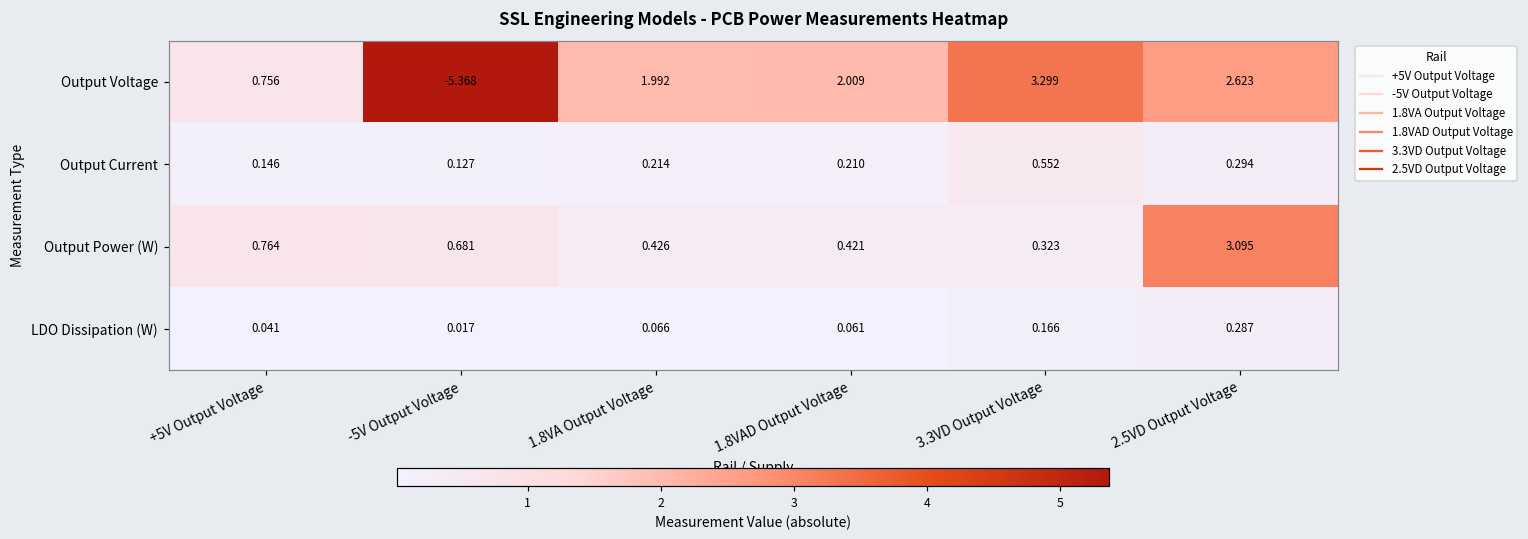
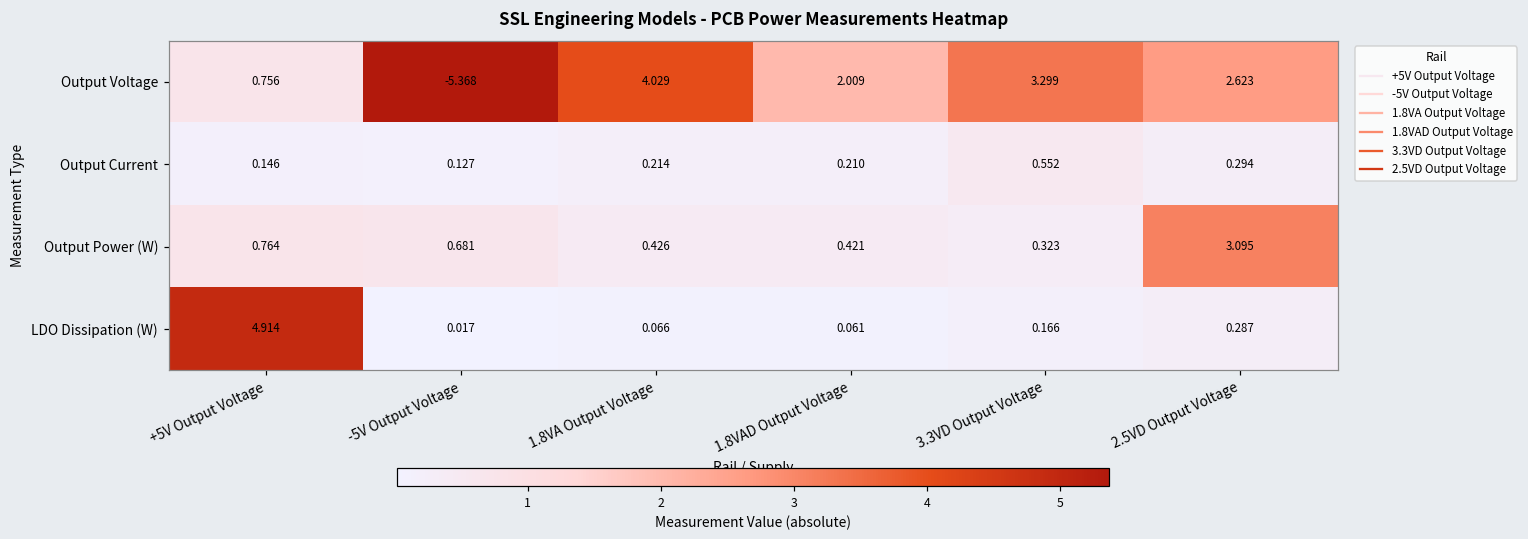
  {
    "Output Voltage": {
      "+5V Output Voltage": 0.756,
      "-5V Output Voltage": -5.368,
-     "1.8VA Output Voltage": 1.992,
+     "1.8VA Output Voltage": 4.029,
      "1.8VAD Output Voltage": 2.009,
      "3.3VD Output Voltage": 3.299,
      "2.5VD Output Voltage": 2.623
    },
    "Output Current": {
      "+5V Output Voltage": 0.146,
      "-5V Output Voltage": 0.127,
      "1.8VA Output Voltage": 0.214,
      "1.8VAD Output Voltage": 0.210,
      "3.3VD Output Voltage": 0.552,
      "2.5VD Output Voltage": 0.294
    },
    "Output Power (W)": {
      "+5V Output Voltage": 0.764,
      "-5V Output Voltage": 0.681,
      "1.8VA Output Voltage": 0.426,
      "1.8VAD Output Voltage": 0.421,
      "3.3VD Output Voltage": 0.323,
      "2.5VD Output Voltage": 3.095
    },
    "LDO Dissipation (W)": {
-     "+5V Output Voltage": 0.041,
+     "+5V Output Voltage": 4.914,
      "-5V Output Voltage": 0.017,
      "1.8VA Output Voltage": 0.066,
      "1.8VAD Output Voltage": 0.061,
      "3.3VD Output Voltage": 0.166,
      "2.5VD Output Voltage": 0.287
    }
  }
